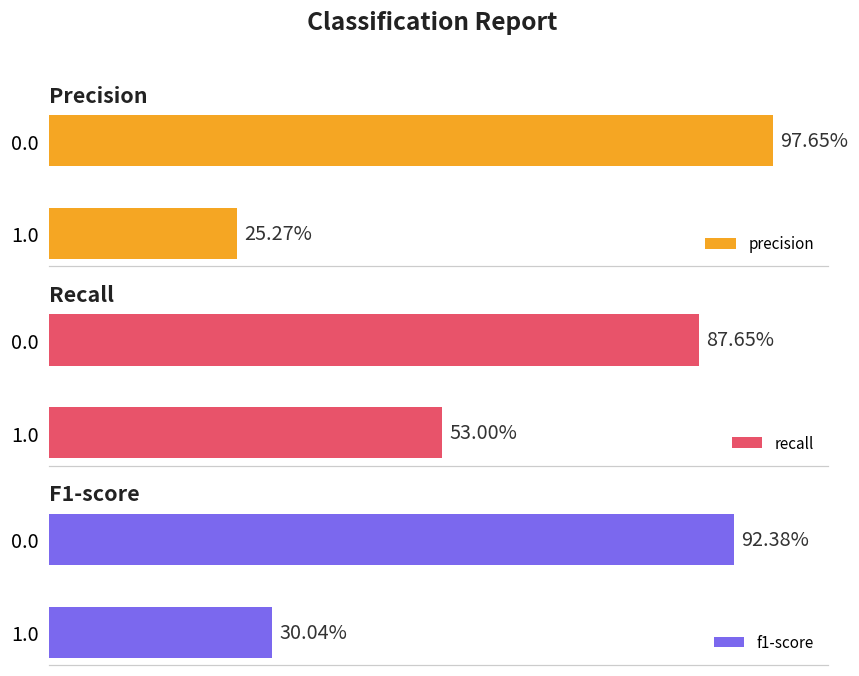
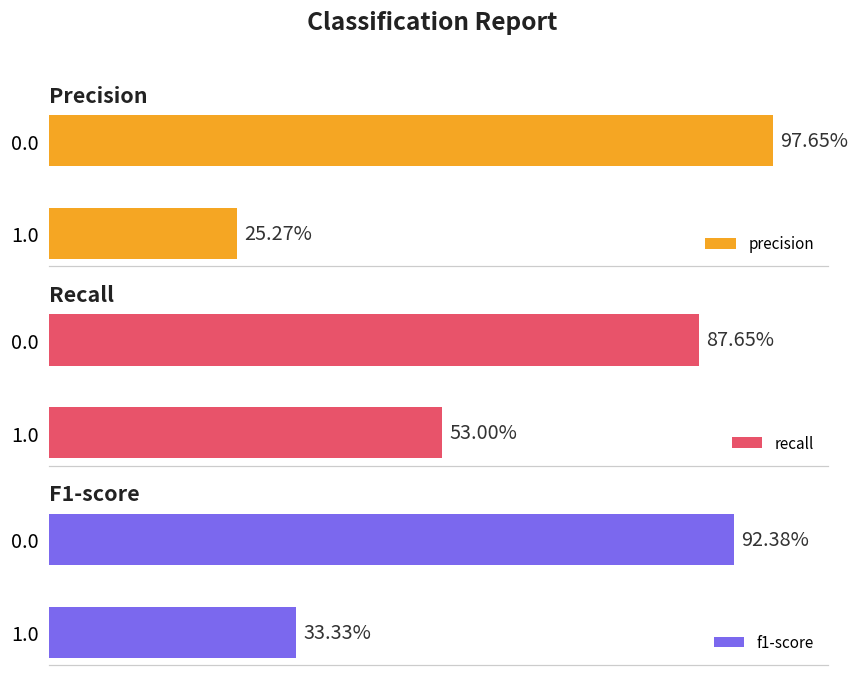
  {
    "Precision": {
      "0.0": "97.65%",
      "1.0": "25.27%"
    },
    "Recall": {
      "0.0": "87.65%",
      "1.0": "53.00%"
    },
    "F1-score": {
      "0.0": "92.38%",
-     "1.0": "30.04%"
+     "1.0": "33.33%"
    }
  }
